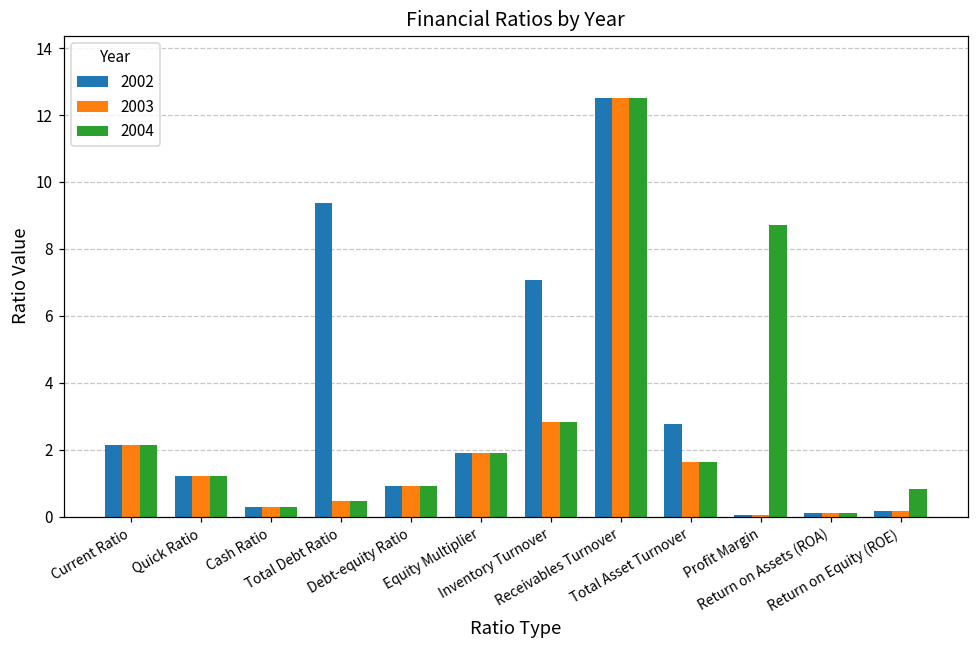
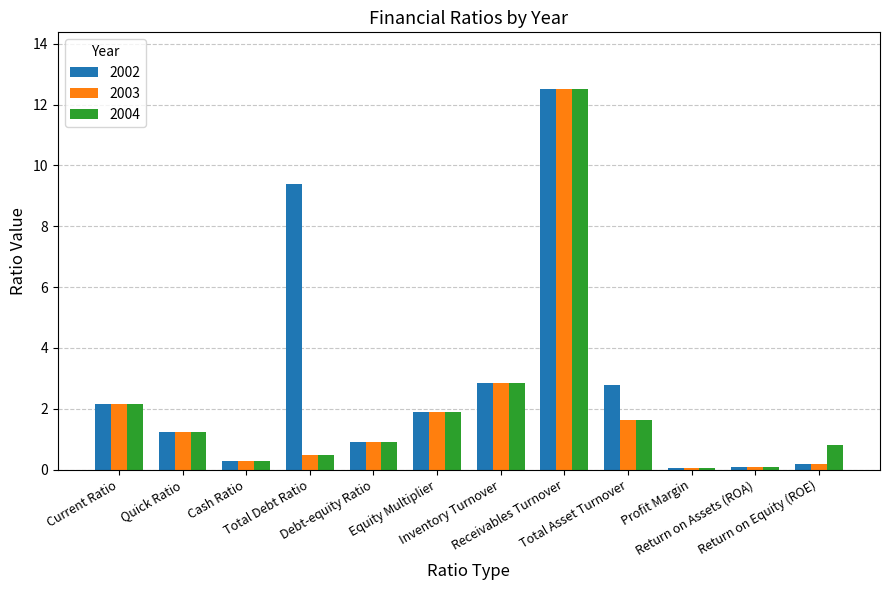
  {
    "2002": {
      "Current Ratio": 2.2,
      "Quick Ratio": 1.2,
      "Cash Ratio": 0.3,
      "Total Debt Ratio": 9.4,
      "Debt-equity Ratio": 0.9,
      "Equity Multiplier": 1.9,
-     "Inventory Turnover": 7.1,
+     "Inventory Turnover": 2.8,
      "Receivables Turnover": 12.5,
      "Total Asset Turnover": 2.8,
      "Return on Assets (ROA)": 0.1,
      "Return on Equity (ROE)": 0.2
    },
    "2003": {
      "Current Ratio": 2.2,
      "Quick Ratio": 1.2,
      "Cash Ratio": 0.3,
      "Total Debt Ratio": 0.5,
      "Debt-equity Ratio": 0.9,
      "Equity Multiplier": 1.9,
      "Inventory Turnover": 2.8,
      "Receivables Turnover": 12.5,
      "Total Asset Turnover": 1.6,
      "Return on Assets (ROA)": 0.1,
      "Return on Equity (ROE)": 0.2
    },
    "2004": {
      "Current Ratio": 2.2,
      "Quick Ratio": 1.2,
      "Cash Ratio": 0.3,
      "Total Debt Ratio": 0.5,
      "Debt-equity Ratio": 0.9,
      "Equity Multiplier": 1.9,
      "Inventory Turnover": 2.8,
      "Receivables Turnover": 12.5,
      "Total Asset Turnover": 1.6,
-     "Profit Margin": 8.7,
+     "Profit Margin": 0.1,
      "Return on Assets (ROA)": 0.1,
      "Return on Equity (ROE)": 0.8
    }
  }
